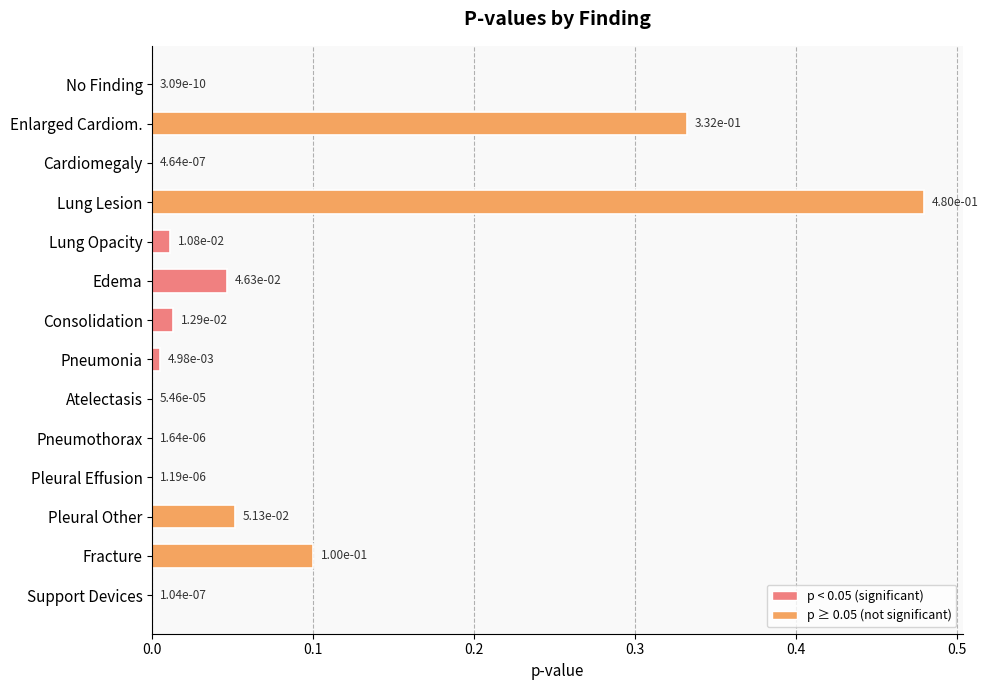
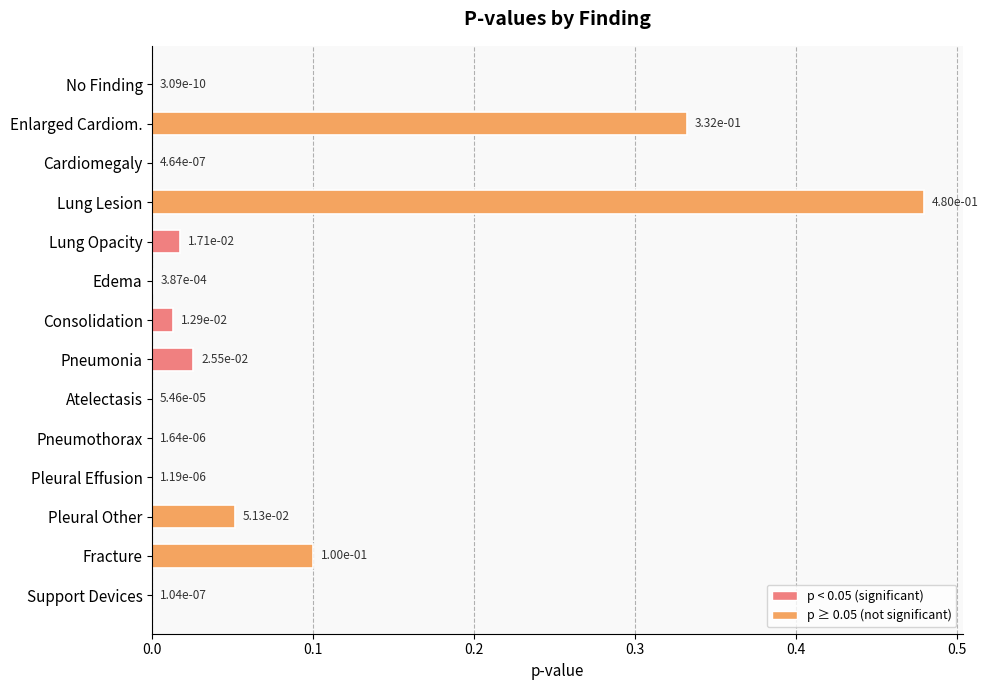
  {
    "No Finding": "3.09e-10",
    "Enlarged Cardiom.": "3.32e-01",
    "Cardiomegaly": "4.64e-07",
    "Lung Lesion": "4.80e-01",
-   "Lung Opacity": "1.08e-02",
-   "Edema": "4.63e-02",
+   "Lung Opacity": "1.71e-02",
+   "Edema": "3.87e-04",
    "Consolidation": "1.29e-02",
-   "Pneumonia": "4.98e-03",
+   "Pneumonia": "2.55e-02",
    "Atelectasis": "5.46e-05",
    "Pneumothorax": "1.64e-06",
    "Pleural Effusion": "1.19e-06",
    "Pleural Other": "5.13e-02",
    "Fracture": "1.00e-01",
    "Support Devices": "1.04e-07"
  }
